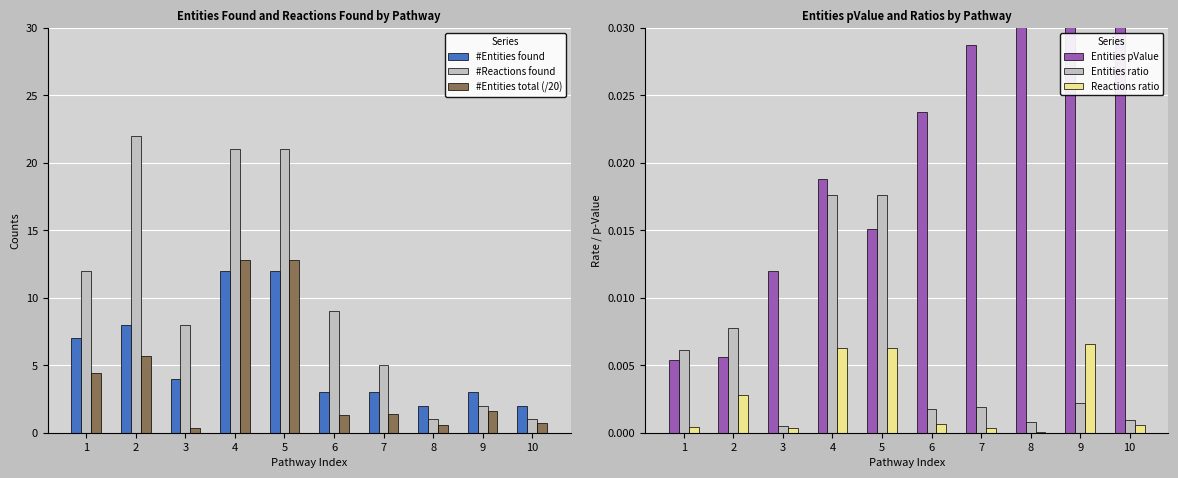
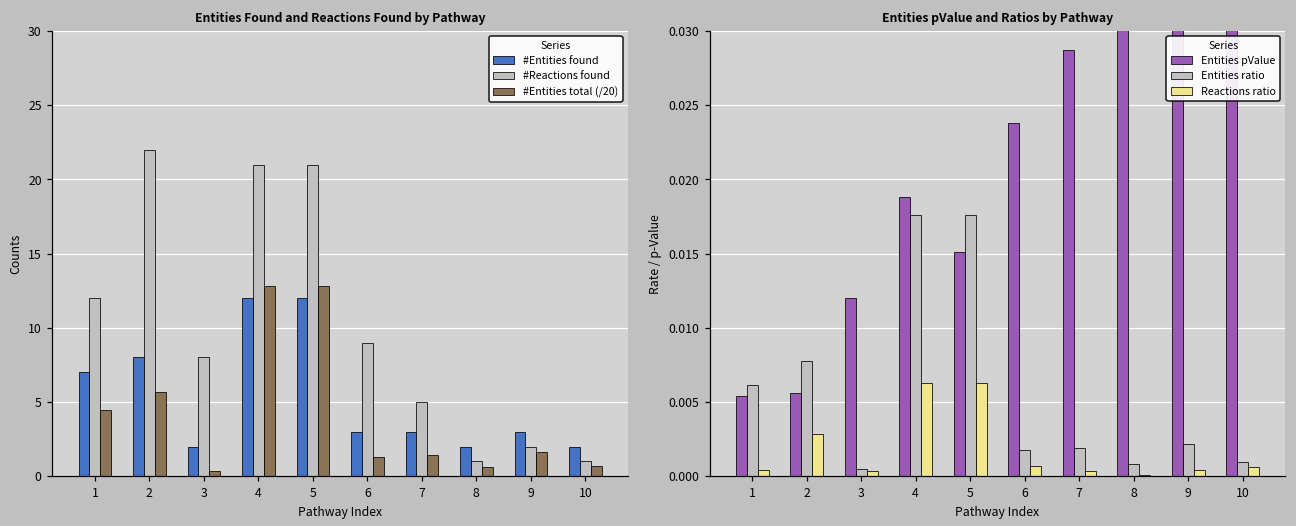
  {
    "Entities Found and Reactions Found by Pathway": {
      "#Entities found": {
        "1": 7,
        "2": 8,
-       "3": 4,
+       "3": 2,
        "4": 12,
        "5": 12,
        "6": 3,
        "7": 3,
        "8": 2,
        "9": 3,
        "10": 2
      },
      "#Reactions found": {
        "1": 12,
        "2": 22,
        "3": 8,
        "4": 21,
        "5": 21,
        "6": 9,
        "7": 5,
        "8": 1,
        "9": 2,
        "10": 1
      },
      "#Entities total (/20)": {
        "1": 4.5,
        "2": 5.7,
        "3": 0.4,
        "4": 12.8,
        "5": 12.8,
        "6": 1.3,
        "7": 1.4,
        "8": 0.6,
        "9": 1.6,
        "10": 0.7
      }
    },
    "Entities pValue and Ratios by Pathway": {
      "Entities pValue": {
        "1": 0.0054,
        "2": 0.0056,
        "3": 0.0120,
        "4": 0.0188,
        "5": 0.0151,
        "6": 0.0238,
        "7": 0.0287
      },
      "Entities ratio": {
        "1": 0.0061,
        "2": 0.0078,
        "3": 0.0005,
        "4": 0.0176,
        "5": 0.0176,
        "6": 0.0018,
        "7": 0.0019,
        "8": 0.0008,
        "9": 0.0022,
        "10": 0.0010
      },
      "Reactions ratio": {
        "1": 0.0004,
        "2": 0.0028,
        "3": 0.0004,
        "4": 0.0063,
        "5": 0.0063,
        "6": 0.0007,
        "7": 0.0004,
-       "9": 0.0066,
+       "9": 0.0004,
        "10": 0.0006
      }
    }
  }
